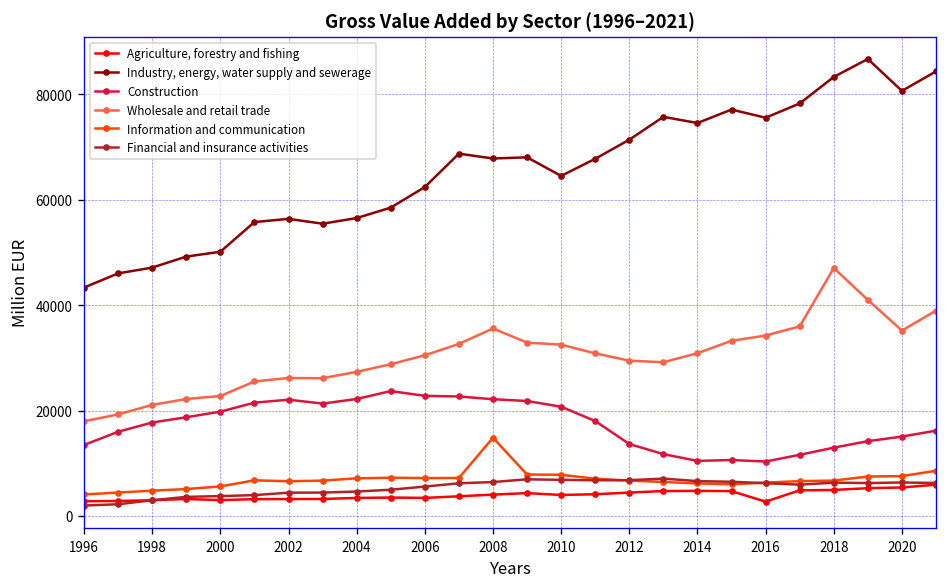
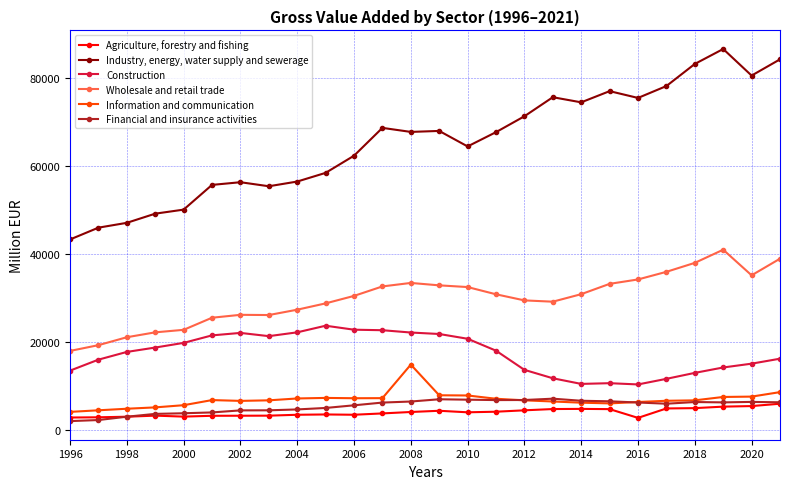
  {
    "Agriculture, forestry and fishing": {
      "1996": 3000,
      "2000": 3000,
      "2002": 3000,
      "2004": 3000,
      "2006": 3000,
      "2008": 4000,
      "2010": 4000,
      "2012": 4000,
      "2014": 5000,
      "2016": 3000,
      "2018": 5000,
      "2020": 5000
    },
    "Industry, energy, water supply and sewerage": {
      "1996": 43000,
      "1998": 47000,
      "2000": 50000,
      "2002": 56000,
      "2004": 57000,
      "2006": 62000,
      "2008": 68000,
      "2010": 65000,
      "2012": 71000,
      "2014": 75000,
      "2016": 76000,
      "2018": 83000,
      "2020": 81000
    },
    "Wholesale and retail trade": {
      "1996": 18000,
      "1998": 21000,
      "2000": 23000,
      "2002": 26000,
      "2004": 27000,
      "2006": 30000,
-     "2008": 36000,
+     "2008": 33000,
      "2010": 32000,
      "2012": 29000,
      "2014": 31000,
      "2016": 34000,
-     "2018": 47000,
+     "2018": 38000,
      "2020": 35000
    },
    "Information and communication": {
      "1996": 4000,
      "1998": 5000,
      "2000": 6000,
      "2002": 7000,
      "2004": 7000,
      "2006": 7000,
      "2008": 15000,
      "2010": 8000,
      "2020": 8000
    }
  }
